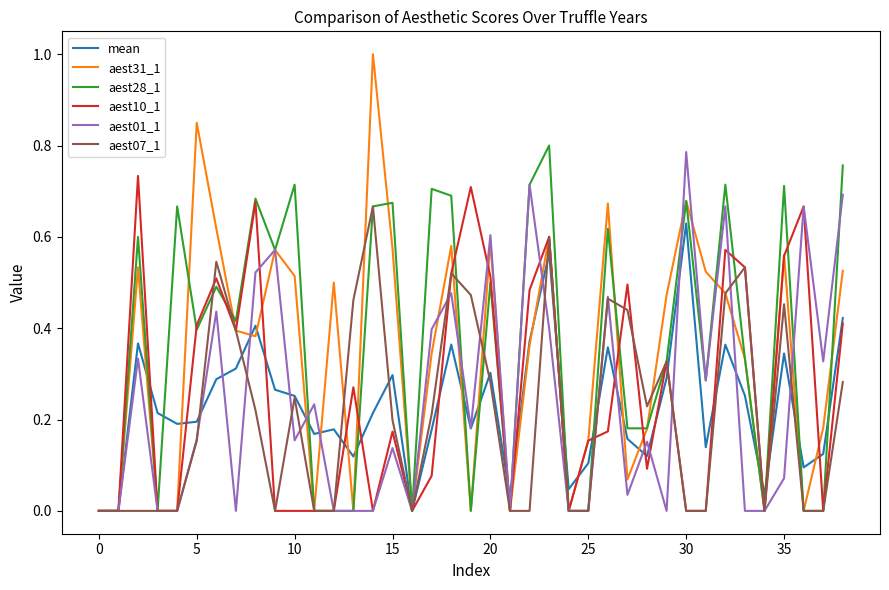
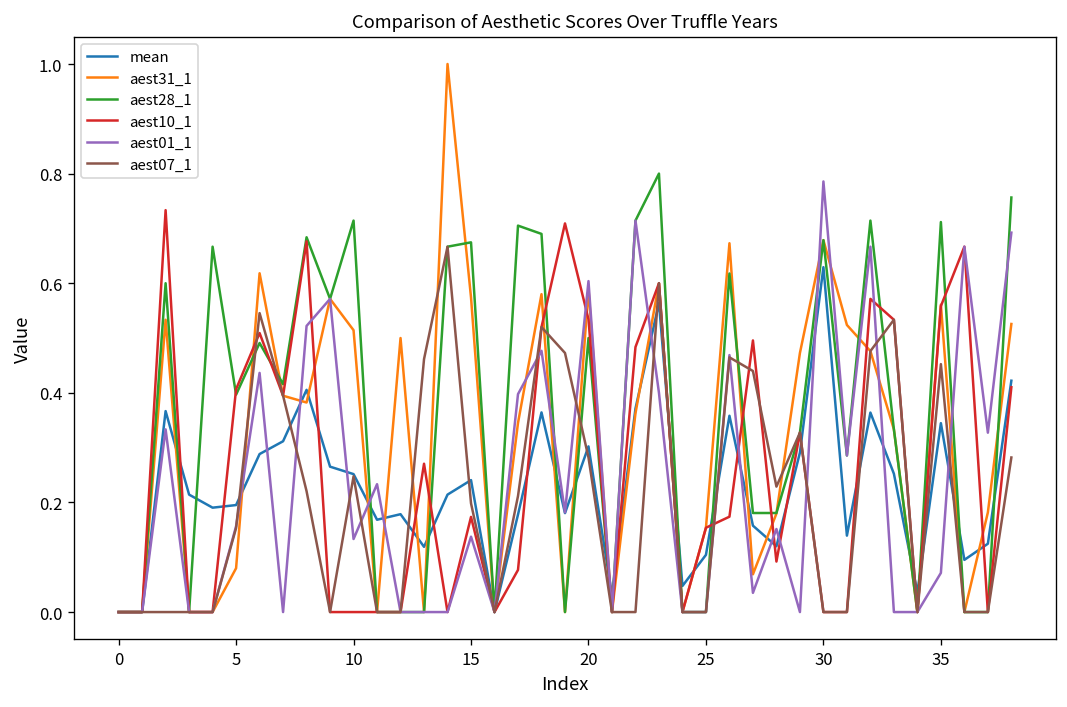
  {
    "mean": {
      "5": 0.20,
-     "15": 0.30,
+     "15": 0.24,
      "20": 0.30,
      "25": 0.10,
      "30": 0.63,
      "35": 0.34
    },
    "aest31_1": {
-     "5": 0.85,
+     "5": 0.08,
      "10": 0.51,
      "15": 0.57,
      "20": 0.59
    },
    "aest28_1": {
      "5": 0.40,
      "10": 0.71,
      "15": 0.67,
      "20": 0.50,
      "35": 0.71
    },
    "aest10_1": {
      "5": 0.41,
      "10": 0.00,
      "15": 0.17,
-     "20": 0.51
+     "20": 0.53
    },
    "aest01_1": {
-     "10": 0.15,
+     "10": 0.13,
      "15": 0.14,
      "20": 0.60,
      "30": 0.79,
      "35": 0.07
    },
    "aest07_1": {
      "15": 0.20,
      "20": 0.28,
      "35": 0.45
    }
  }
